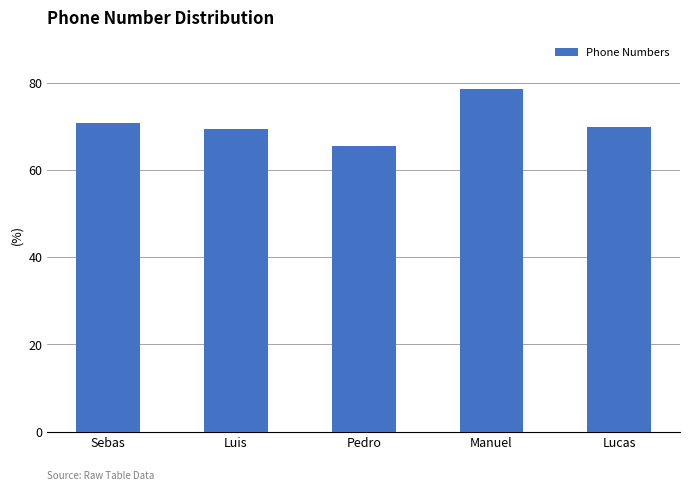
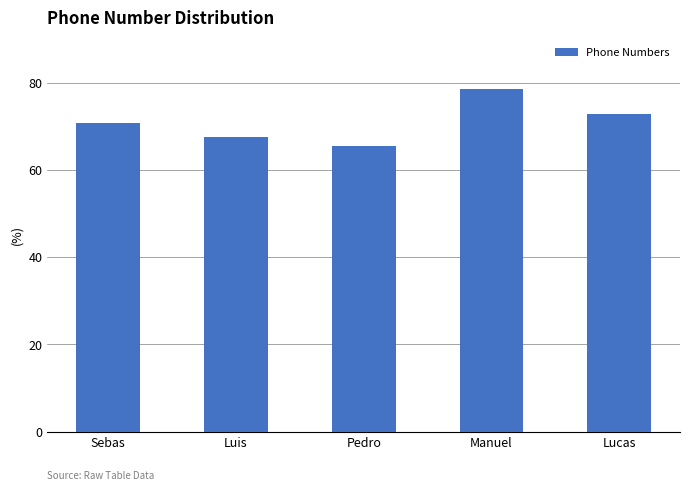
  {
    "Sebas": 71,
-   "Luis": 69,
+   "Luis": 68,
    "Pedro": 65,
    "Manuel": 79,
-   "Lucas": 70
+   "Lucas": 73
  }
